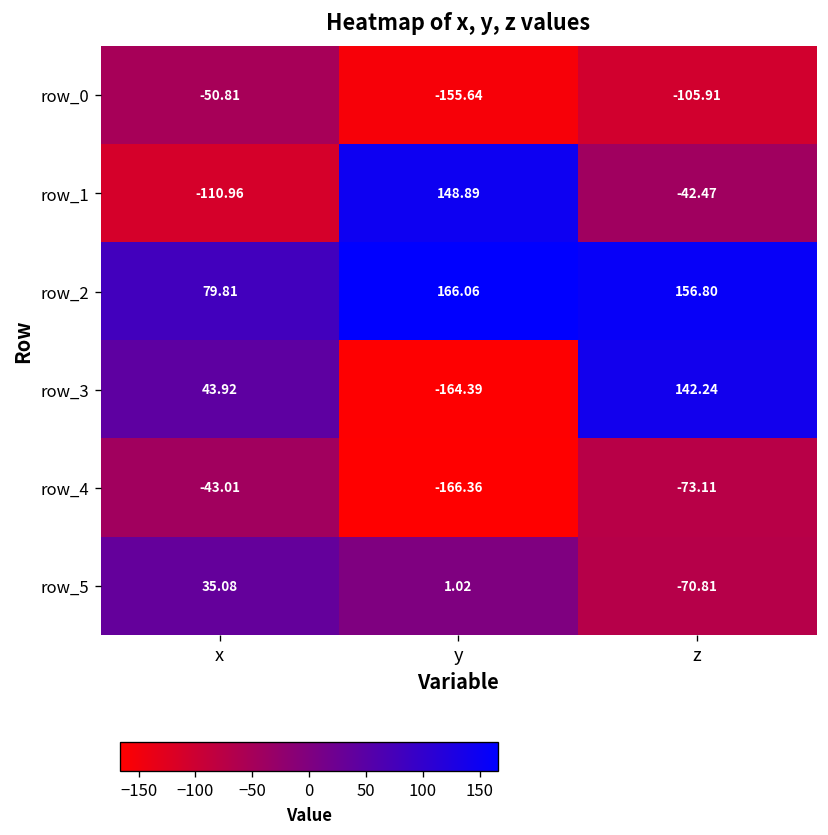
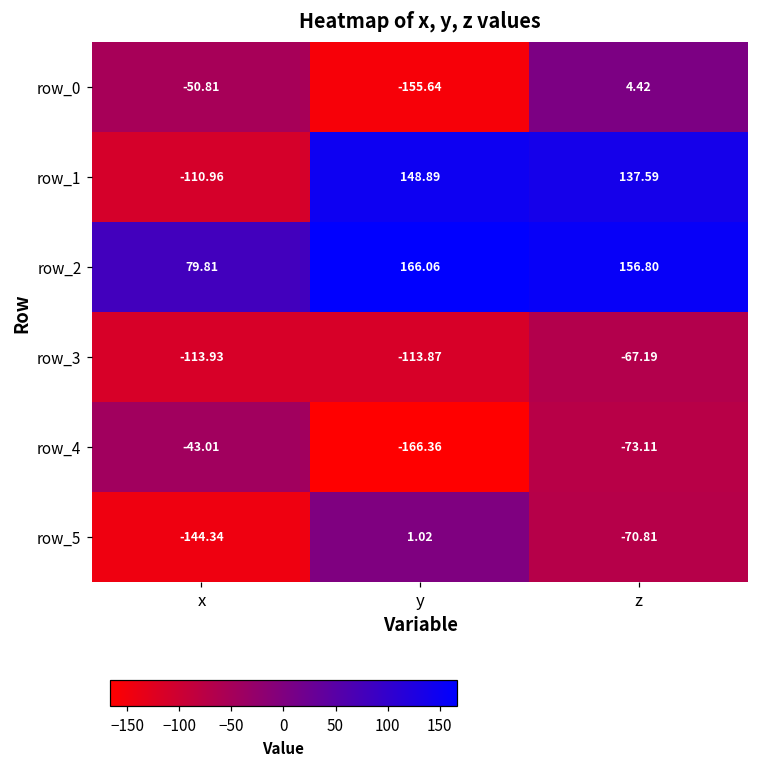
  {
    "row_0": {
      "x": -50.81,
      "y": -155.64,
-     "z": -105.91
+     "z": 4.42
    },
    "row_1": {
      "x": -110.96,
      "y": 148.89,
-     "z": -42.47
+     "z": 137.59
    },
    "row_2": {
      "x": 79.81,
      "y": 166.06,
      "z": 156.80
    },
    "row_3": {
-     "x": 43.92,
-     "y": -164.39,
-     "z": 142.24
+     "x": -113.93,
+     "y": -113.87,
+     "z": -67.19
    },
    "row_4": {
      "x": -43.01,
      "y": -166.36,
      "z": -73.11
    },
    "row_5": {
-     "x": 35.08,
+     "x": -144.34,
      "y": 1.02,
      "z": -70.81
    }
  }
